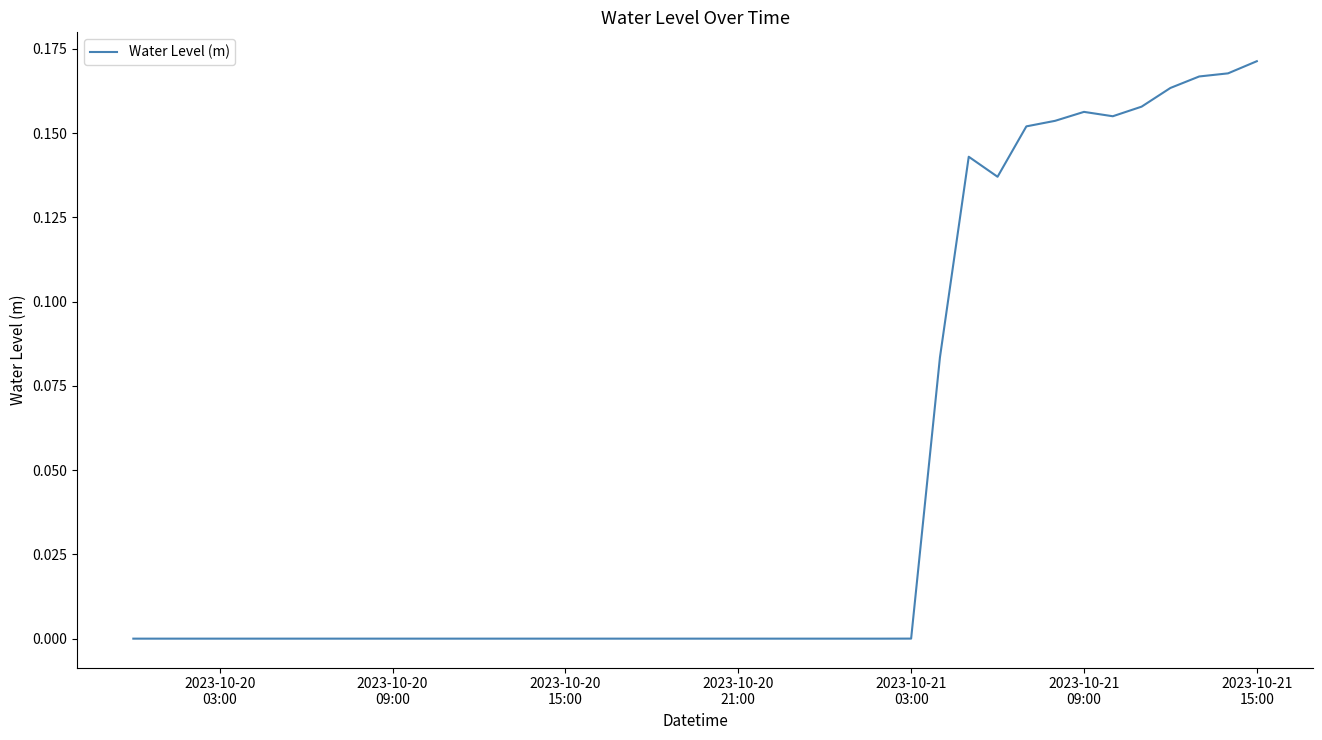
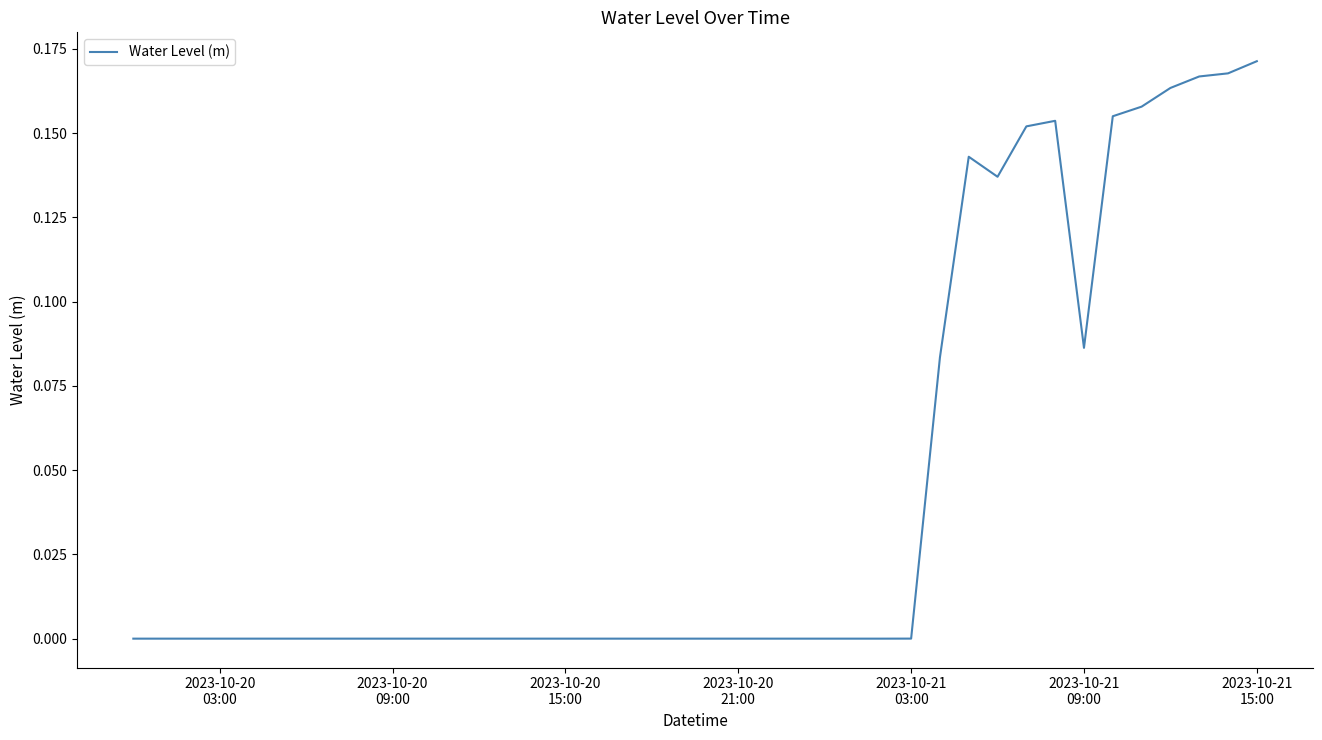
  {
    "2023-10-20 03:00": 0.000,
    "2023-10-20 09:00": 0.000,
    "2023-10-20 15:00": 0.000,
    "2023-10-20 21:00": 0.000,
    "2023-10-21 03:00": 0.000,
-   "2023-10-21 09:00": 0.156,
+   "2023-10-21 09:00": 0.086,
    "2023-10-21 15:00": 0.171
  }
